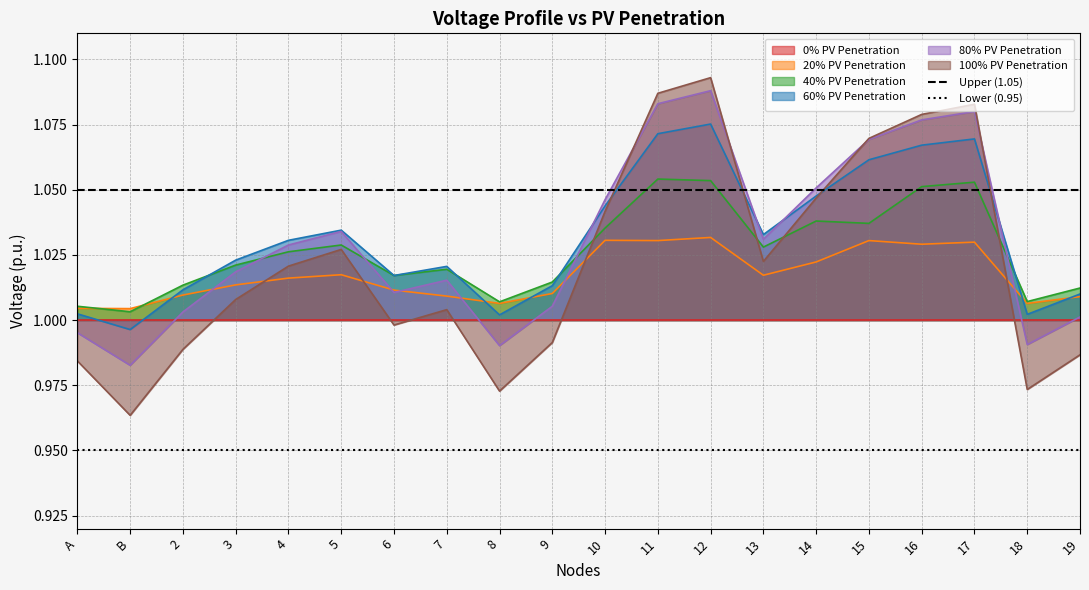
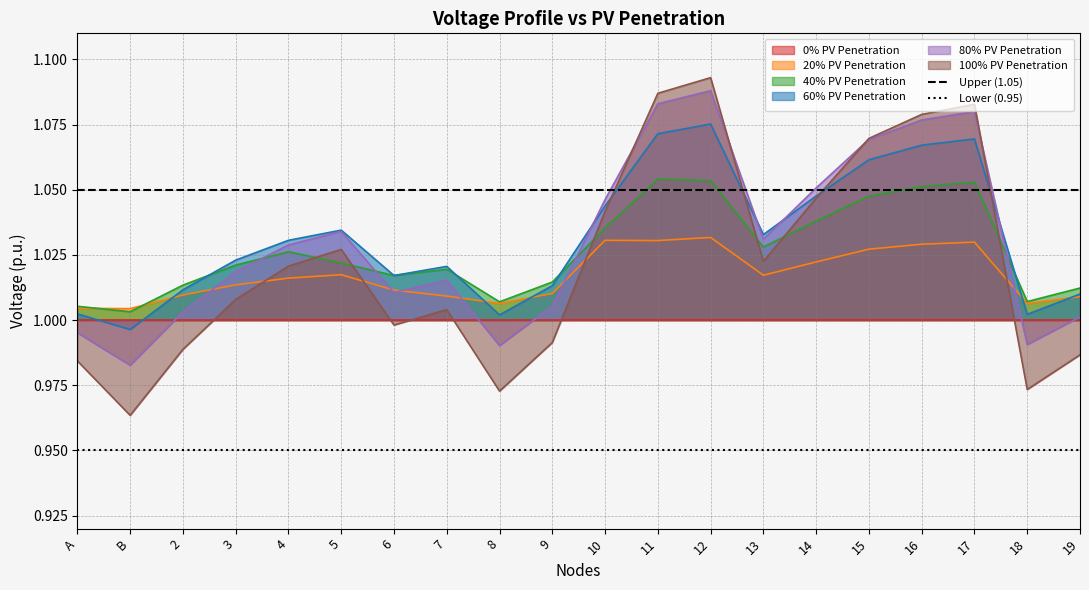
  {
    "0% PV Penetration": {
      "3": 1.000,
      "4": 1.000,
      "5": 1.000,
      "7": 1.000,
      "10": 1.000,
      "11": 1.000,
      "12": 1.000,
      "13": 1.000,
      "14": 1.000,
      "15": 1.000,
      "16": 1.000,
      "17": 1.000
    },
    "20% PV Penetration": {
      "B": 1.004,
      "2": 1.010,
      "3": 1.014,
      "4": 1.016,
      "5": 1.017,
      "7": 1.009,
      "9": 1.010,
      "10": 1.031,
      "11": 1.031,
      "12": 1.032,
      "13": 1.017,
      "14": 1.022,
-     "15": 1.031,
+     "15": 1.027,
      "16": 1.029,
      "17": 1.030,
      "19": 1.009
    },
    "40% PV Penetration": {
      "B": 1.003,
      "2": 1.013,
      "3": 1.021,
      "4": 1.026,
-     "5": 1.029,
+     "5": 1.022,
      "7": 1.020,
      "9": 1.015,
      "10": 1.035,
      "11": 1.054,
      "12": 1.054,
      "13": 1.028,
      "14": 1.038,
-     "15": 1.037,
+     "15": 1.048,
      "16": 1.051,
      "17": 1.053,
      "19": 1.012
    }
  }
